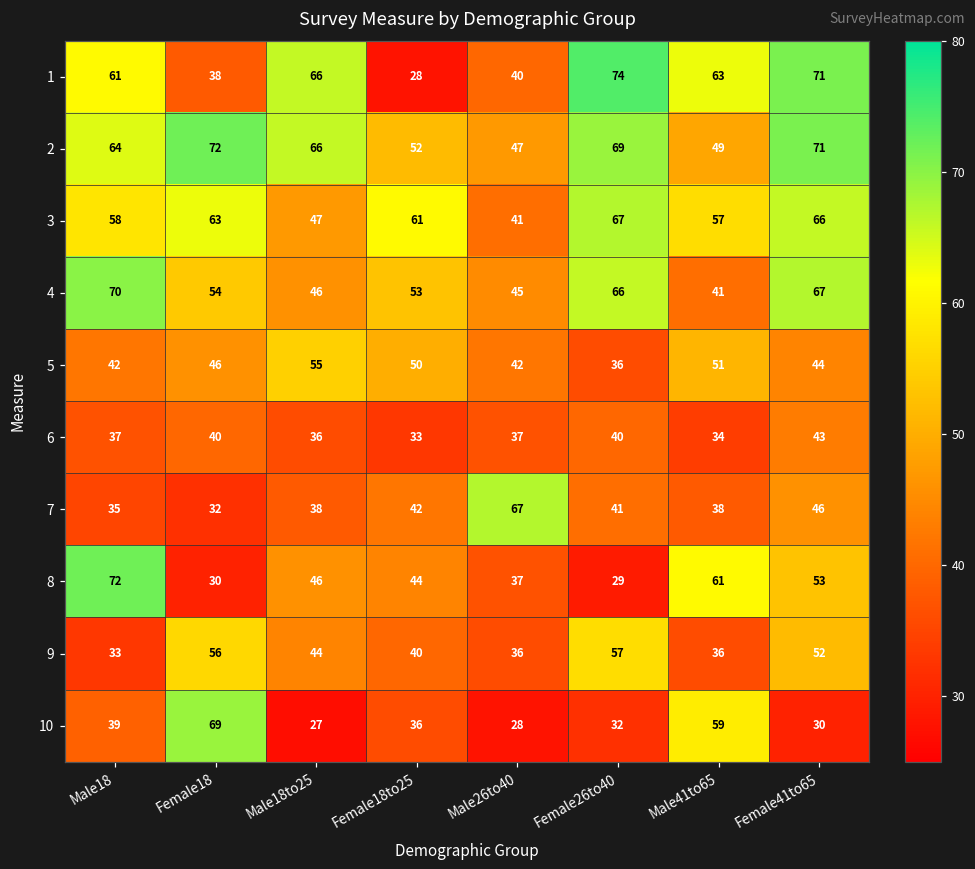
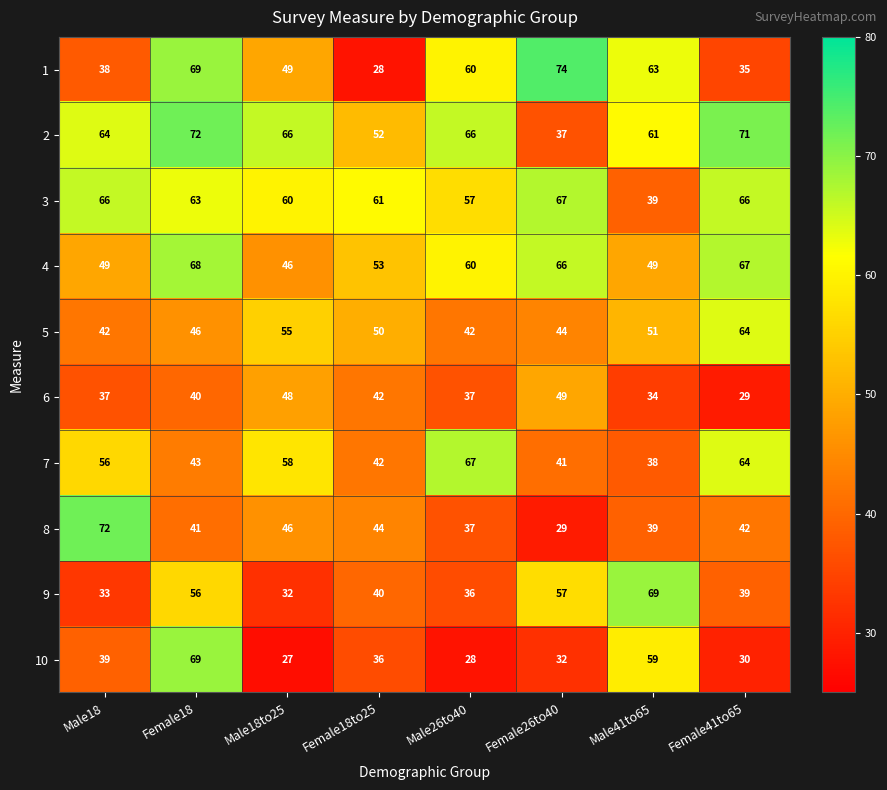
  {
    "1": {
-     "Male18": 61,
-     "Female18": 38,
-     "Male18to25": 66,
+     "Male18": 38,
+     "Female18": 69,
+     "Male18to25": 49,
      "Female18to25": 28,
-     "Male26to40": 40,
+     "Male26to40": 60,
      "Female26to40": 74,
      "Male41to65": 63,
-     "Female41to65": 71
+     "Female41to65": 35
    },
    "2": {
      "Male18": 64,
      "Female18": 72,
      "Male18to25": 66,
      "Female18to25": 52,
-     "Male26to40": 47,
-     "Female26to40": 69,
-     "Male41to65": 49,
+     "Male26to40": 66,
+     "Female26to40": 37,
+     "Male41to65": 61,
      "Female41to65": 71
    },
    "3": {
-     "Male18": 58,
+     "Male18": 66,
      "Female18": 63,
-     "Male18to25": 47,
+     "Male18to25": 60,
      "Female18to25": 61,
-     "Male26to40": 41,
+     "Male26to40": 57,
      "Female26to40": 67,
-     "Male41to65": 57,
+     "Male41to65": 39,
      "Female41to65": 66
    },
    "4": {
-     "Male18": 70,
-     "Female18": 54,
+     "Male18": 49,
+     "Female18": 68,
      "Male18to25": 46,
      "Female18to25": 53,
-     "Male26to40": 45,
+     "Male26to40": 60,
      "Female26to40": 66,
-     "Male41to65": 41,
+     "Male41to65": 49,
      "Female41to65": 67
    },
    "5": {
      "Male18": 42,
      "Female18": 46,
      "Male18to25": 55,
      "Female18to25": 50,
      "Male26to40": 42,
-     "Female26to40": 36,
+     "Female26to40": 44,
      "Male41to65": 51,
-     "Female41to65": 44
+     "Female41to65": 64
    },
    "6": {
      "Male18": 37,
      "Female18": 40,
-     "Male18to25": 36,
-     "Female18to25": 33,
+     "Male18to25": 48,
+     "Female18to25": 42,
      "Male26to40": 37,
-     "Female26to40": 40,
+     "Female26to40": 49,
      "Male41to65": 34,
-     "Female41to65": 43
+     "Female41to65": 29
    },
    "7": {
-     "Male18": 35,
-     "Female18": 32,
-     "Male18to25": 38,
+     "Male18": 56,
+     "Female18": 43,
+     "Male18to25": 58,
      "Female18to25": 42,
      "Male26to40": 67,
      "Female26to40": 41,
      "Male41to65": 38,
-     "Female41to65": 46
+     "Female41to65": 64
    },
    "8": {
      "Male18": 72,
-     "Female18": 30,
+     "Female18": 41,
      "Male18to25": 46,
      "Female18to25": 44,
      "Male26to40": 37,
      "Female26to40": 29,
-     "Male41to65": 61,
-     "Female41to65": 53
+     "Male41to65": 39,
+     "Female41to65": 42
    },
    "9": {
      "Male18": 33,
      "Female18": 56,
-     "Male18to25": 44,
+     "Male18to25": 32,
      "Female18to25": 40,
      "Male26to40": 36,
      "Female26to40": 57,
-     "Male41to65": 36,
-     "Female41to65": 52
+     "Male41to65": 69,
+     "Female41to65": 39
    },
    "10": {
      "Male18": 39,
      "Female18": 69,
      "Male18to25": 27,
      "Female18to25": 36,
      "Male26to40": 28,
      "Female26to40": 32,
      "Male41to65": 59,
      "Female41to65": 30
    }
  }
